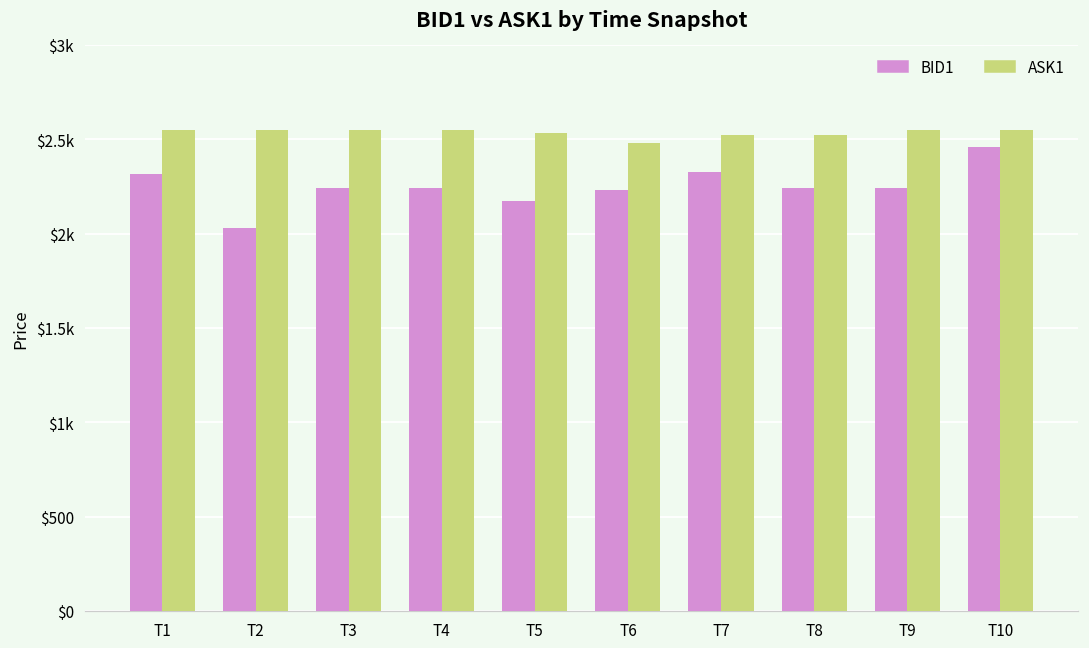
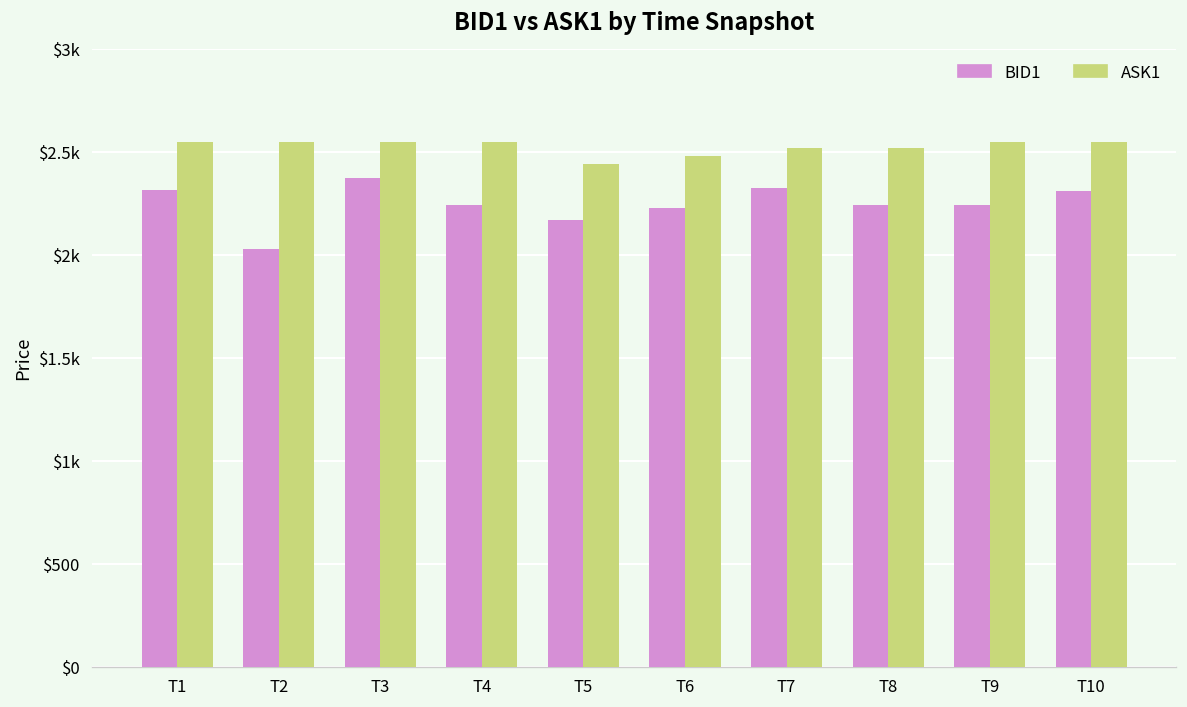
  {
    "BID1": {
      "T1": "$2320",
      "T2": "$2030",
-     "T3": "$2240",
+     "T3": "$2380",
      "T4": "$2240",
      "T5": "$2170",
      "T6": "$2230",
      "T7": "$2330",
      "T8": "$2240",
      "T9": "$2240",
-     "T10": "$2460"
+     "T10": "$2310"
    },
    "ASK1": {
      "T1": "$2550",
      "T2": "$2550",
      "T3": "$2550",
      "T4": "$2550",
-     "T5": "$2530",
+     "T5": "$2440",
      "T6": "$2480",
      "T7": "$2520",
      "T8": "$2520",
      "T9": "$2550",
      "T10": "$2550"
    }
  }
